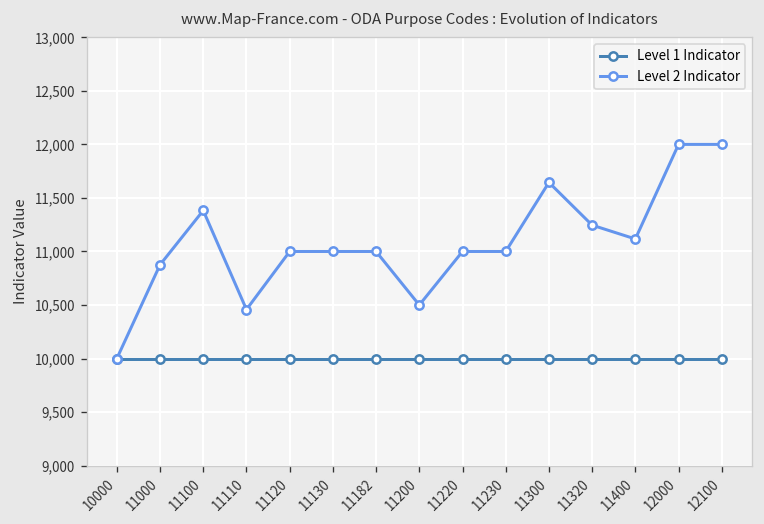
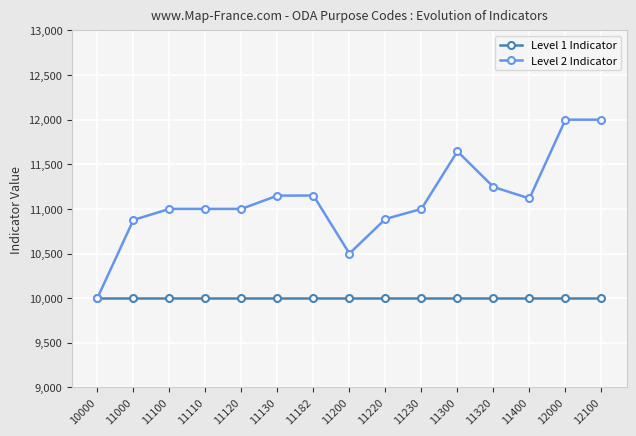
  {
    "Level 1 Indicator": {
      "11000": "10,000",
      "11100": "10,000",
      "11110": "10,000",
      "11120": "10,000",
      "11130": "10,000",
      "11182": "10,000",
      "11200": "10,000",
      "11220": "10,000",
      "11230": "10,000",
      "11300": "10,000",
      "11320": "10,000",
      "11400": "10,000",
      "12000": "10,000",
      "12100": "10,000"
    },
    "Level 2 Indicator": {
      "11000": "10,900",
-     "11100": "11,400",
-     "11110": "10,500",
+     "11100": "11,000",
+     "11110": "11,000",
      "11120": "11,000",
-     "11130": "11,000",
-     "11182": "11,000",
+     "11130": "11,100",
+     "11182": "11,200",
      "11200": "10,500",
-     "11220": "11,000",
+     "11220": "10,900",
      "11230": "11,000",
      "11300": "11,600",
      "11320": "11,200",
      "11400": "11,100",
      "12000": "12,000",
      "12100": "12,000"
    }
  }
